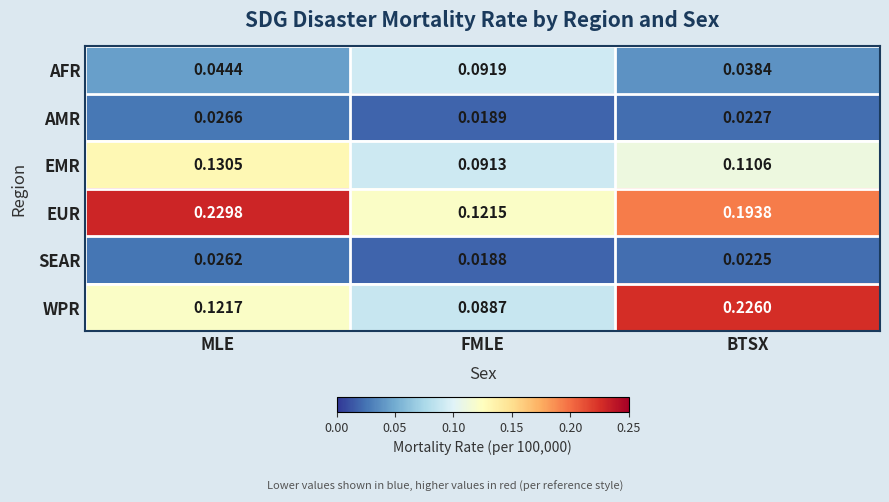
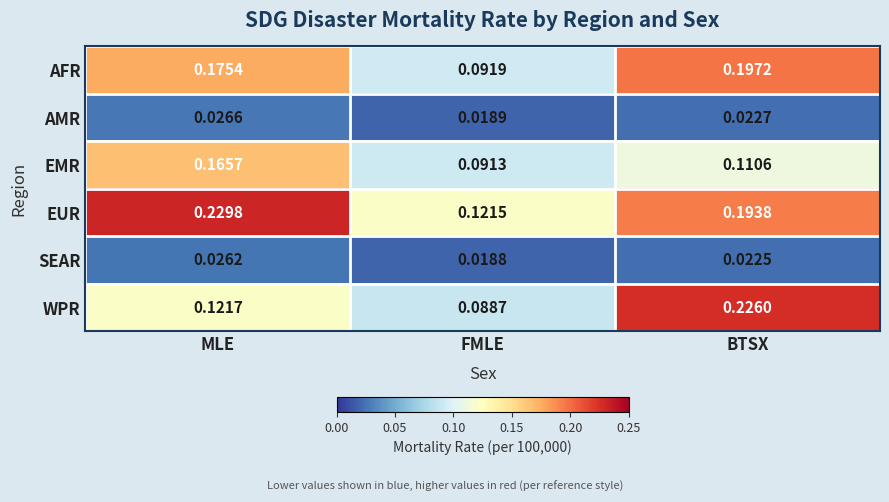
  {
    "AFR": {
-     "MLE": 0.0444,
+     "MLE": 0.1754,
      "FMLE": 0.0919,
-     "BTSX": 0.0384
+     "BTSX": 0.1972
    },
    "AMR": {
      "MLE": 0.0266,
      "FMLE": 0.0189,
      "BTSX": 0.0227
    },
    "EMR": {
-     "MLE": 0.1305,
+     "MLE": 0.1657,
      "FMLE": 0.0913,
      "BTSX": 0.1106
    },
    "EUR": {
      "MLE": 0.2298,
      "FMLE": 0.1215,
      "BTSX": 0.1938
    },
    "SEAR": {
      "MLE": 0.0262,
      "FMLE": 0.0188,
      "BTSX": 0.0225
    },
    "WPR": {
      "MLE": 0.1217,
      "FMLE": 0.0887,
      "BTSX": 0.2260
    }
  }
